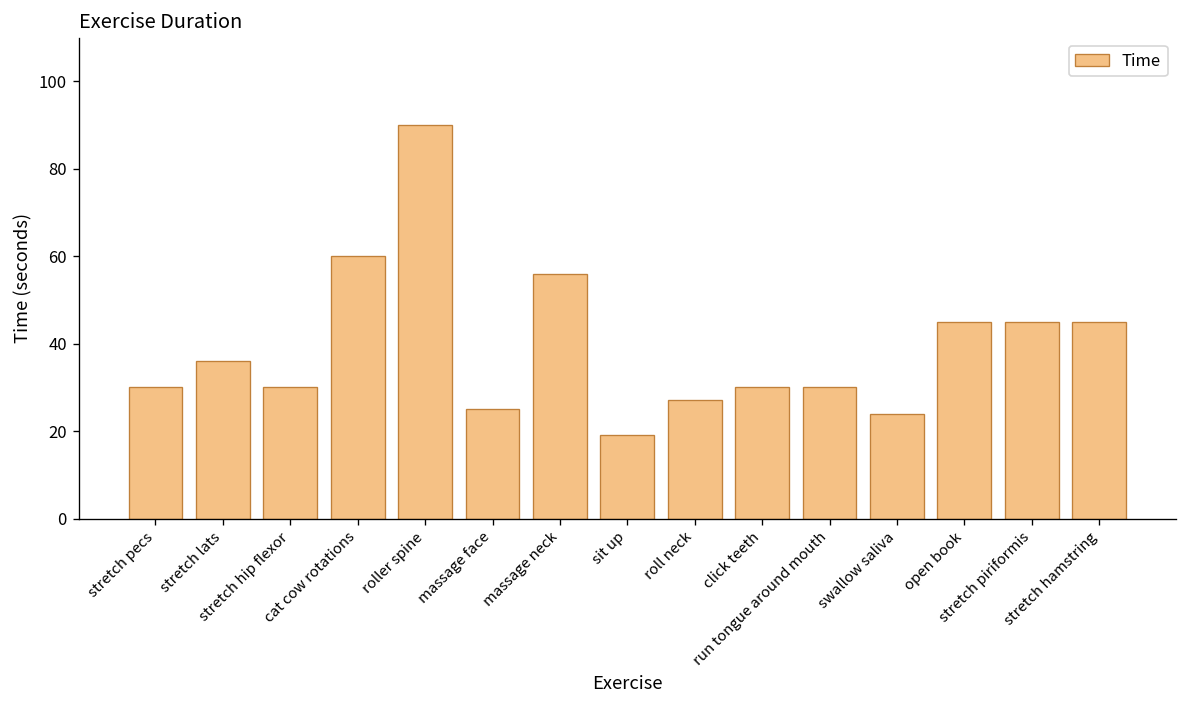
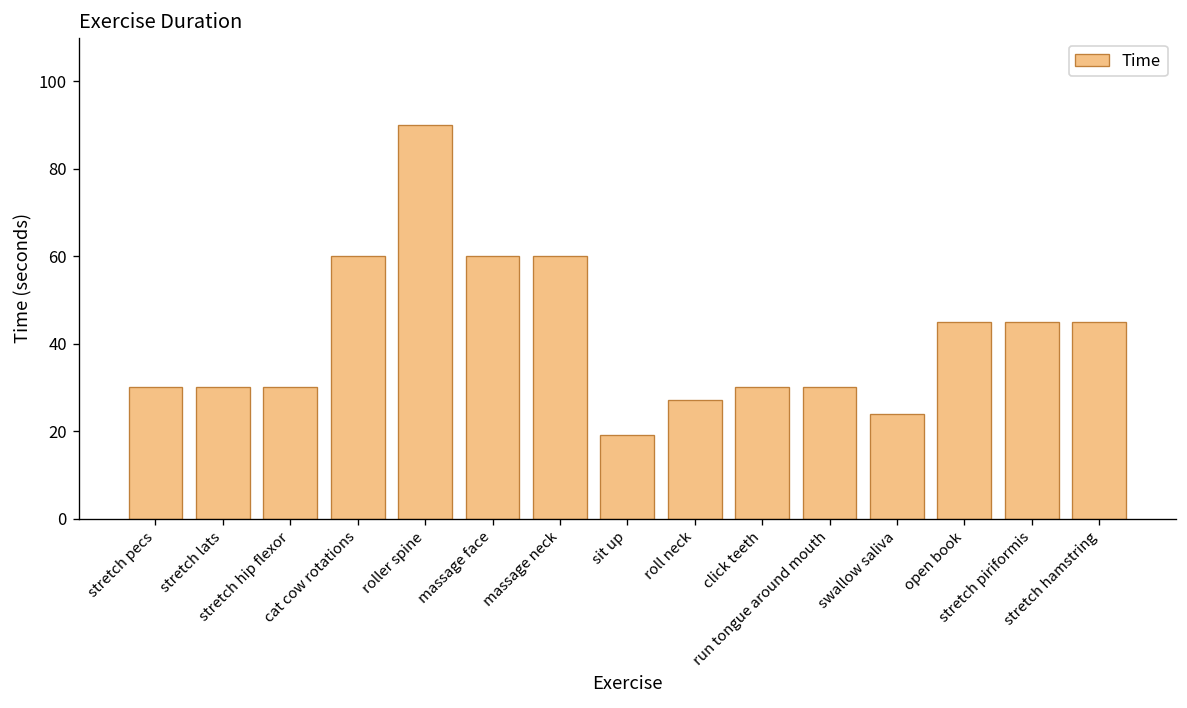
  {
    "stretch pecs": 30,
-   "stretch lats": 36,
+   "stretch lats": 30,
    "stretch hip flexor": 30,
    "cat cow rotations": 60,
    "roller spine": 90,
-   "massage face": 25,
-   "massage neck": 56,
+   "massage face": 60,
+   "massage neck": 60,
    "sit up": 19,
    "roll neck": 27,
    "click teeth": 30,
    "run tongue around mouth": 30,
    "swallow saliva": 24,
    "open book": 45,
    "stretch piriformis": 45,
    "stretch hamstring": 45
  }
